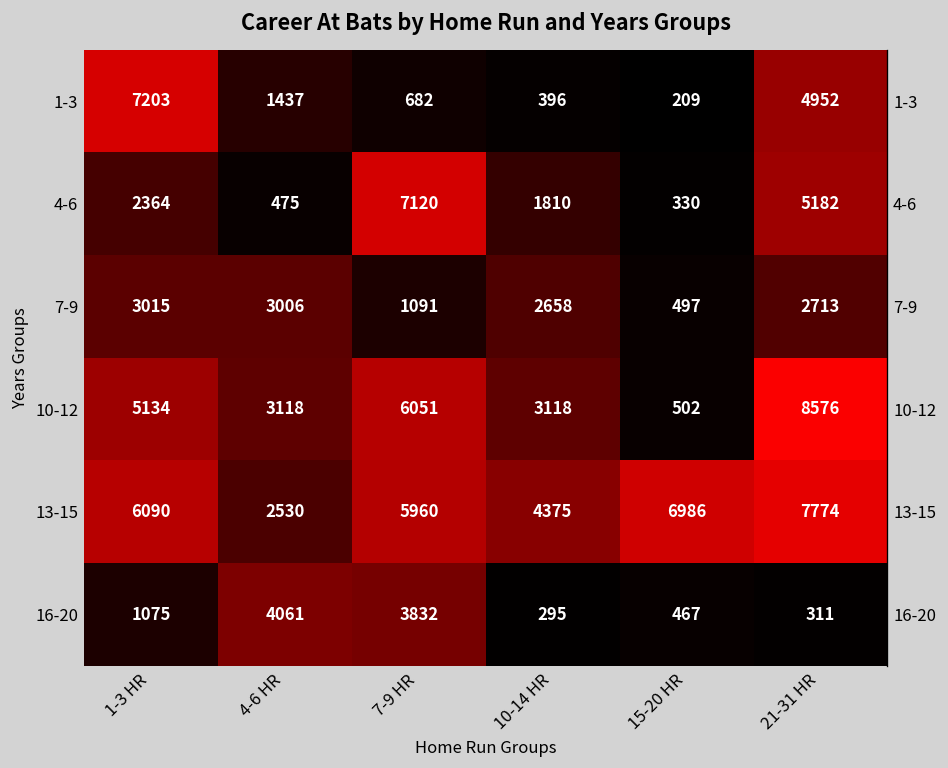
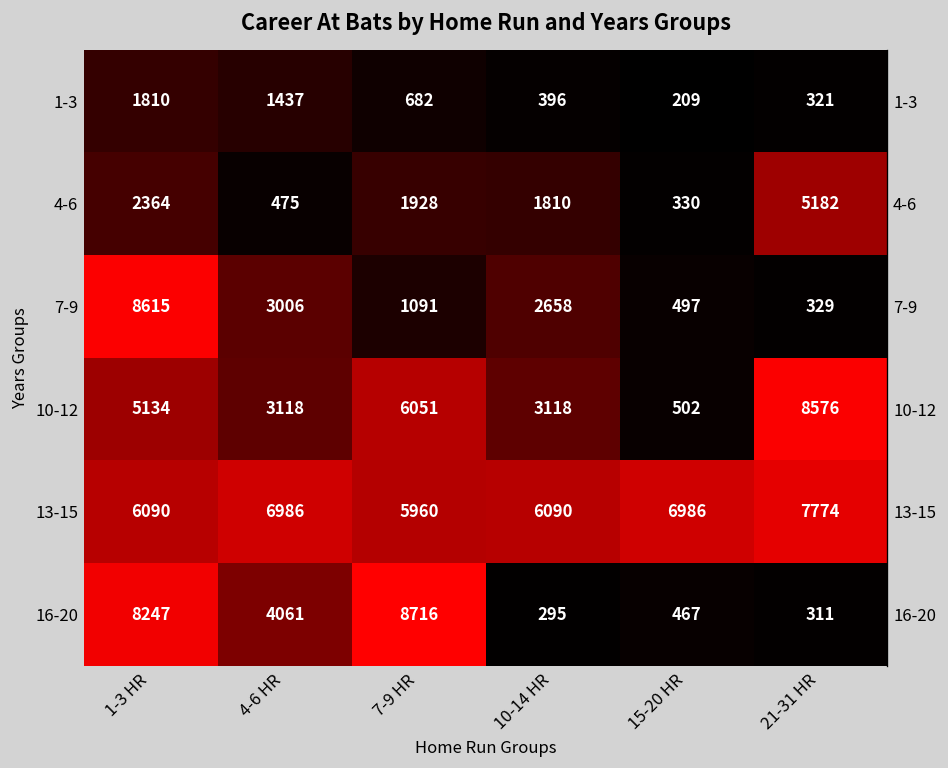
  {
    "1-3": {
-     "1-3 HR": 7203,
+     "1-3 HR": 1810,
      "4-6 HR": 1437,
      "7-9 HR": 682,
      "10-14 HR": 396,
      "15-20 HR": 209,
-     "21-31 HR": 4952
+     "21-31 HR": 321
    },
    "4-6": {
      "1-3 HR": 2364,
      "4-6 HR": 475,
-     "7-9 HR": 7120,
+     "7-9 HR": 1928,
      "10-14 HR": 1810,
      "15-20 HR": 330,
      "21-31 HR": 5182
    },
    "7-9": {
-     "1-3 HR": 3015,
+     "1-3 HR": 8615,
      "4-6 HR": 3006,
      "7-9 HR": 1091,
      "10-14 HR": 2658,
      "15-20 HR": 497,
-     "21-31 HR": 2713
+     "21-31 HR": 329
    },
    "10-12": {
      "1-3 HR": 5134,
      "4-6 HR": 3118,
      "7-9 HR": 6051,
      "10-14 HR": 3118,
      "15-20 HR": 502,
      "21-31 HR": 8576
    },
    "13-15": {
      "1-3 HR": 6090,
-     "4-6 HR": 2530,
+     "4-6 HR": 6986,
      "7-9 HR": 5960,
-     "10-14 HR": 4375,
+     "10-14 HR": 6090,
      "15-20 HR": 6986,
      "21-31 HR": 7774
    },
    "16-20": {
-     "1-3 HR": 1075,
+     "1-3 HR": 8247,
      "4-6 HR": 4061,
-     "7-9 HR": 3832,
+     "7-9 HR": 8716,
      "10-14 HR": 295,
      "15-20 HR": 467,
      "21-31 HR": 311
    }
  }
